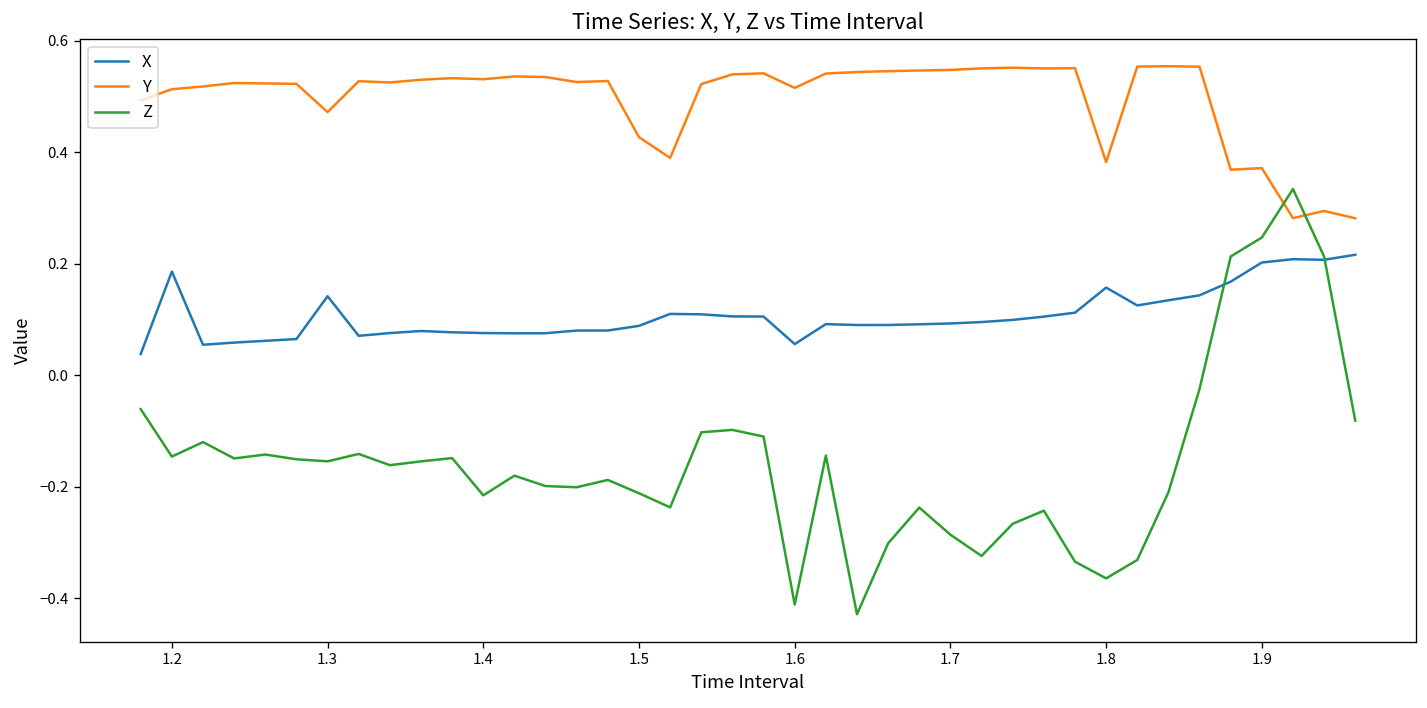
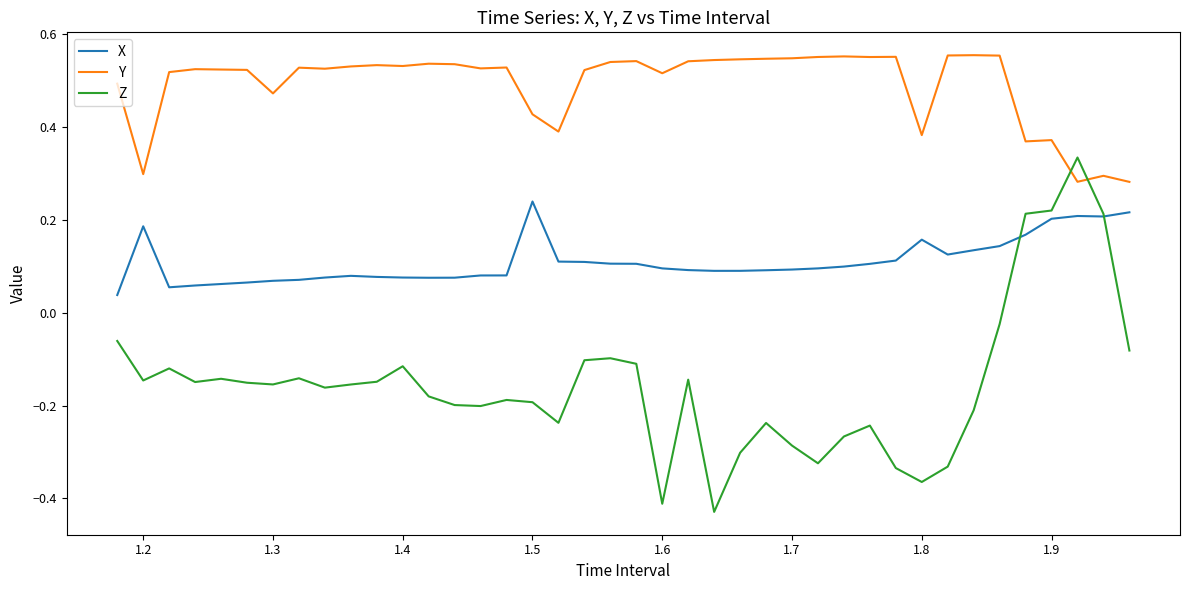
  {
    "X": {
      "1.2": 0.19,
-     "1.3": 0.14,
+     "1.3": 0.07,
      "1.4": 0.08,
-     "1.5": 0.09,
-     "1.6": 0.06,
+     "1.5": 0.24,
+     "1.6": 0.10,
      "1.7": 0.09,
      "1.8": 0.16,
      "1.9": 0.20
    },
    "Y": {
-     "1.2": 0.51,
+     "1.2": 0.30,
      "1.3": 0.47,
      "1.4": 0.53,
      "1.5": 0.43,
      "1.6": 0.51,
      "1.7": 0.55,
      "1.8": 0.38,
      "1.9": 0.37
    },
    "Z": {
      "1.2": -0.15,
      "1.3": -0.15,
-     "1.4": -0.22,
-     "1.5": -0.21,
+     "1.4": -0.12,
+     "1.5": -0.19,
      "1.6": -0.41,
      "1.7": -0.29,
      "1.8": -0.36,
-     "1.9": 0.25
+     "1.9": 0.22
    }
  }
